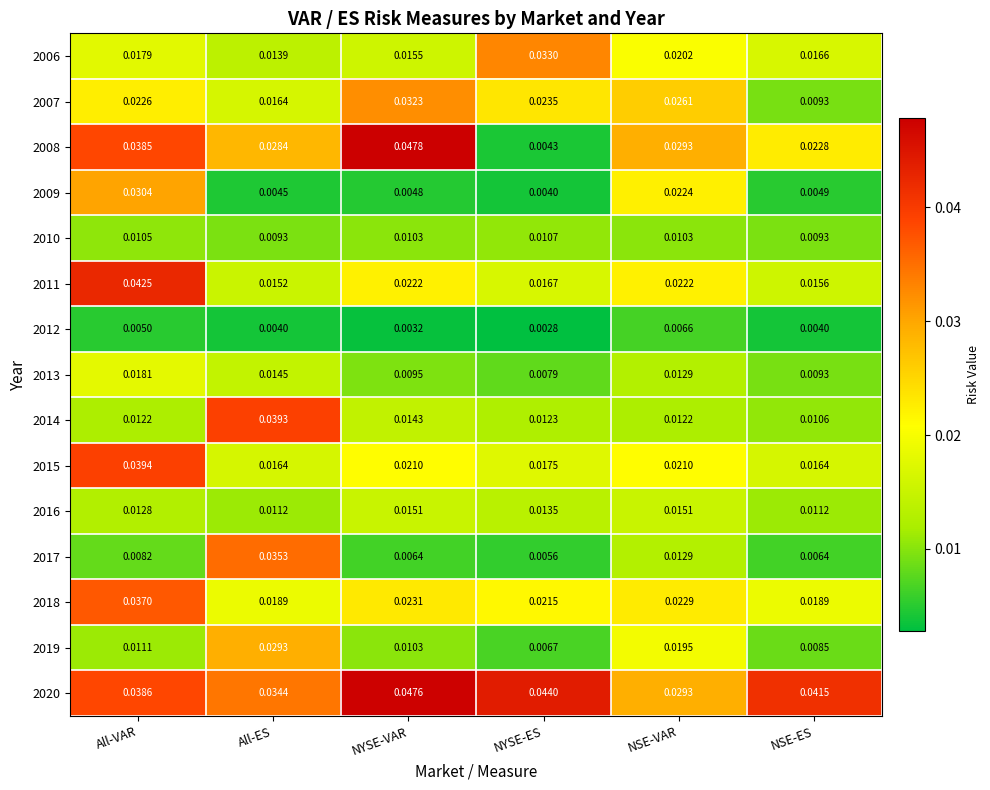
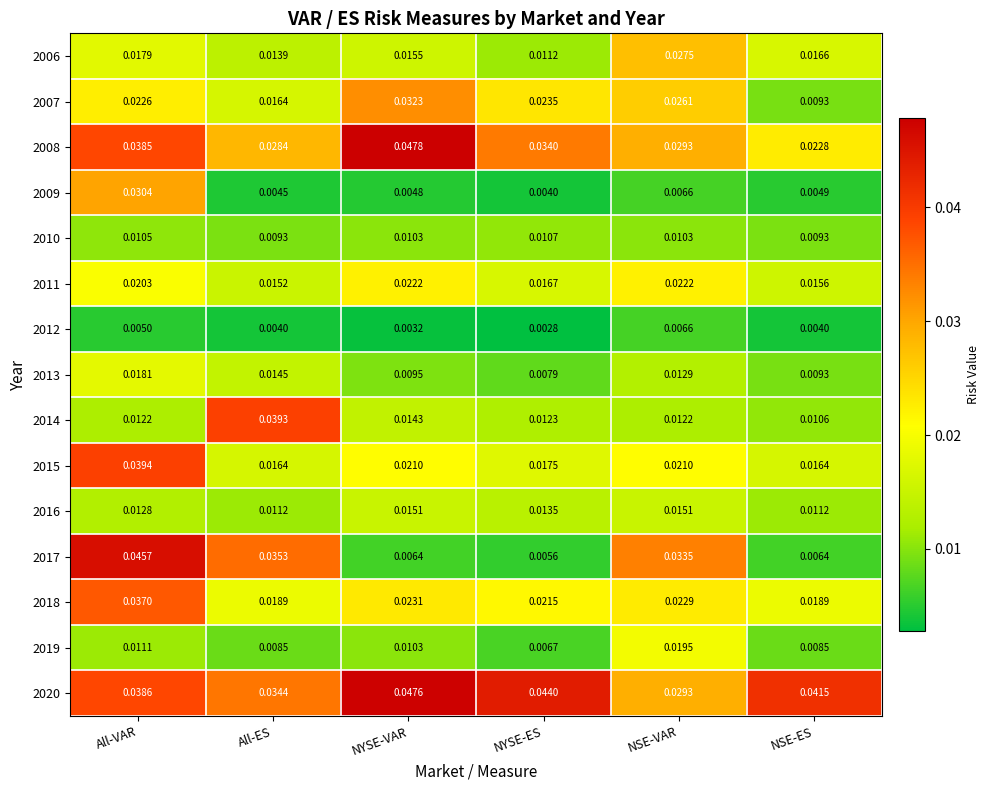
  {
    "2006": {
      "All-VAR": 0.0179,
      "All-ES": 0.0139,
      "NYSE-VAR": 0.0155,
-     "NYSE-ES": 0.0330,
-     "NSE-VAR": 0.0202,
+     "NYSE-ES": 0.0112,
+     "NSE-VAR": 0.0275,
      "NSE-ES": 0.0166
    },
    "2007": {
      "All-VAR": 0.0226,
      "All-ES": 0.0164,
      "NYSE-VAR": 0.0323,
      "NYSE-ES": 0.0235,
      "NSE-VAR": 0.0261,
      "NSE-ES": 0.0093
    },
    "2008": {
      "All-VAR": 0.0385,
      "All-ES": 0.0284,
      "NYSE-VAR": 0.0478,
-     "NYSE-ES": 0.0043,
+     "NYSE-ES": 0.0340,
      "NSE-VAR": 0.0293,
      "NSE-ES": 0.0228
    },
    "2009": {
      "All-VAR": 0.0304,
      "All-ES": 0.0045,
      "NYSE-VAR": 0.0048,
      "NYSE-ES": 0.0040,
-     "NSE-VAR": 0.0224,
+     "NSE-VAR": 0.0066,
      "NSE-ES": 0.0049
    },
    "2010": {
      "All-VAR": 0.0105,
      "All-ES": 0.0093,
      "NYSE-VAR": 0.0103,
      "NYSE-ES": 0.0107,
      "NSE-VAR": 0.0103,
      "NSE-ES": 0.0093
    },
    "2011": {
-     "All-VAR": 0.0425,
+     "All-VAR": 0.0203,
      "All-ES": 0.0152,
      "NYSE-VAR": 0.0222,
      "NYSE-ES": 0.0167,
      "NSE-VAR": 0.0222,
      "NSE-ES": 0.0156
    },
    "2012": {
      "All-VAR": 0.0050,
      "All-ES": 0.0040,
      "NYSE-VAR": 0.0032,
      "NYSE-ES": 0.0028,
      "NSE-VAR": 0.0066,
      "NSE-ES": 0.0040
    },
    "2013": {
      "All-VAR": 0.0181,
      "All-ES": 0.0145,
      "NYSE-VAR": 0.0095,
      "NYSE-ES": 0.0079,
      "NSE-VAR": 0.0129,
      "NSE-ES": 0.0093
    },
    "2014": {
      "All-VAR": 0.0122,
      "All-ES": 0.0393,
      "NYSE-VAR": 0.0143,
      "NYSE-ES": 0.0123,
      "NSE-VAR": 0.0122,
      "NSE-ES": 0.0106
    },
    "2015": {
      "All-VAR": 0.0394,
      "All-ES": 0.0164,
      "NYSE-VAR": 0.0210,
      "NYSE-ES": 0.0175,
      "NSE-VAR": 0.0210,
      "NSE-ES": 0.0164
    },
    "2016": {
      "All-VAR": 0.0128,
      "All-ES": 0.0112,
      "NYSE-VAR": 0.0151,
      "NYSE-ES": 0.0135,
      "NSE-VAR": 0.0151,
      "NSE-ES": 0.0112
    },
    "2017": {
-     "All-VAR": 0.0082,
+     "All-VAR": 0.0457,
      "All-ES": 0.0353,
      "NYSE-VAR": 0.0064,
      "NYSE-ES": 0.0056,
-     "NSE-VAR": 0.0129,
+     "NSE-VAR": 0.0335,
      "NSE-ES": 0.0064
    },
    "2018": {
      "All-VAR": 0.0370,
      "All-ES": 0.0189,
      "NYSE-VAR": 0.0231,
      "NYSE-ES": 0.0215,
      "NSE-VAR": 0.0229,
      "NSE-ES": 0.0189
    },
    "2019": {
      "All-VAR": 0.0111,
-     "All-ES": 0.0293,
+     "All-ES": 0.0085,
      "NYSE-VAR": 0.0103,
      "NYSE-ES": 0.0067,
      "NSE-VAR": 0.0195,
      "NSE-ES": 0.0085
    },
    "2020": {
      "All-VAR": 0.0386,
      "All-ES": 0.0344,
      "NYSE-VAR": 0.0476,
      "NYSE-ES": 0.0440,
      "NSE-VAR": 0.0293,
      "NSE-ES": 0.0415
    }
  }
